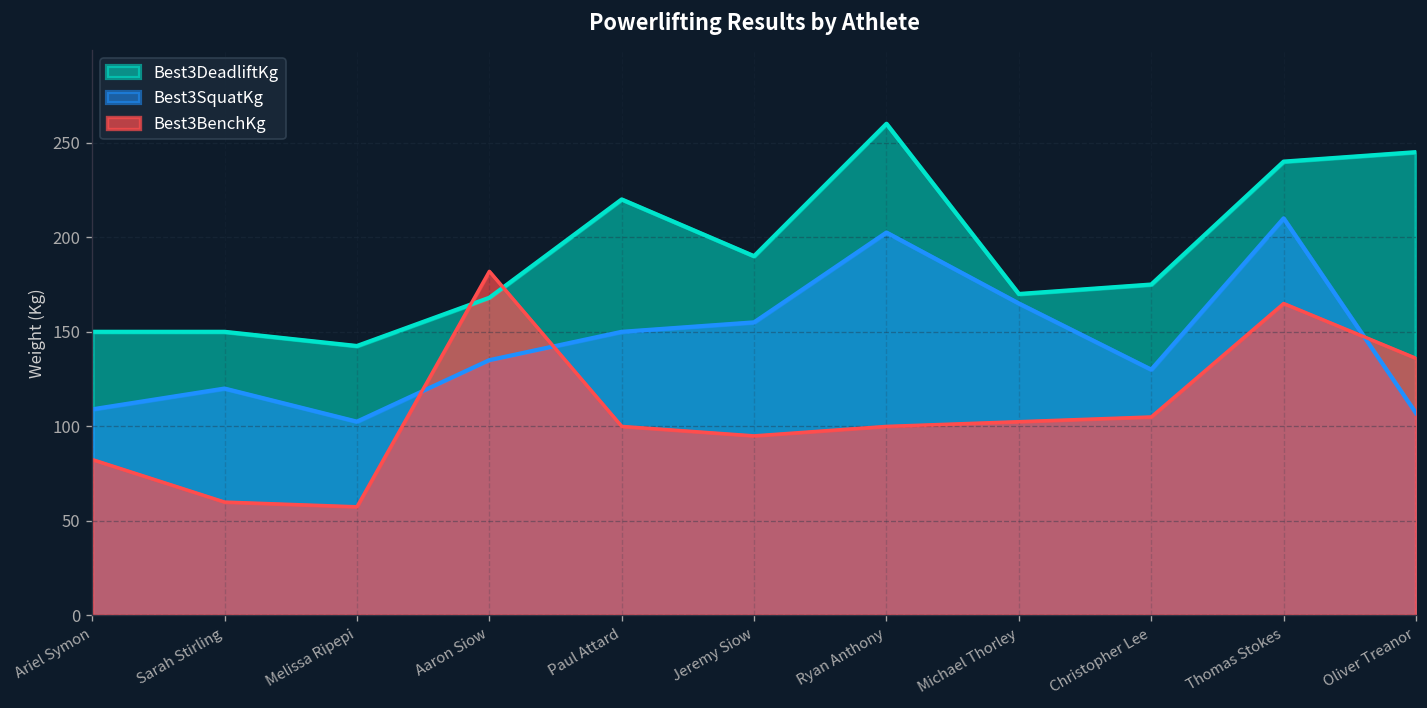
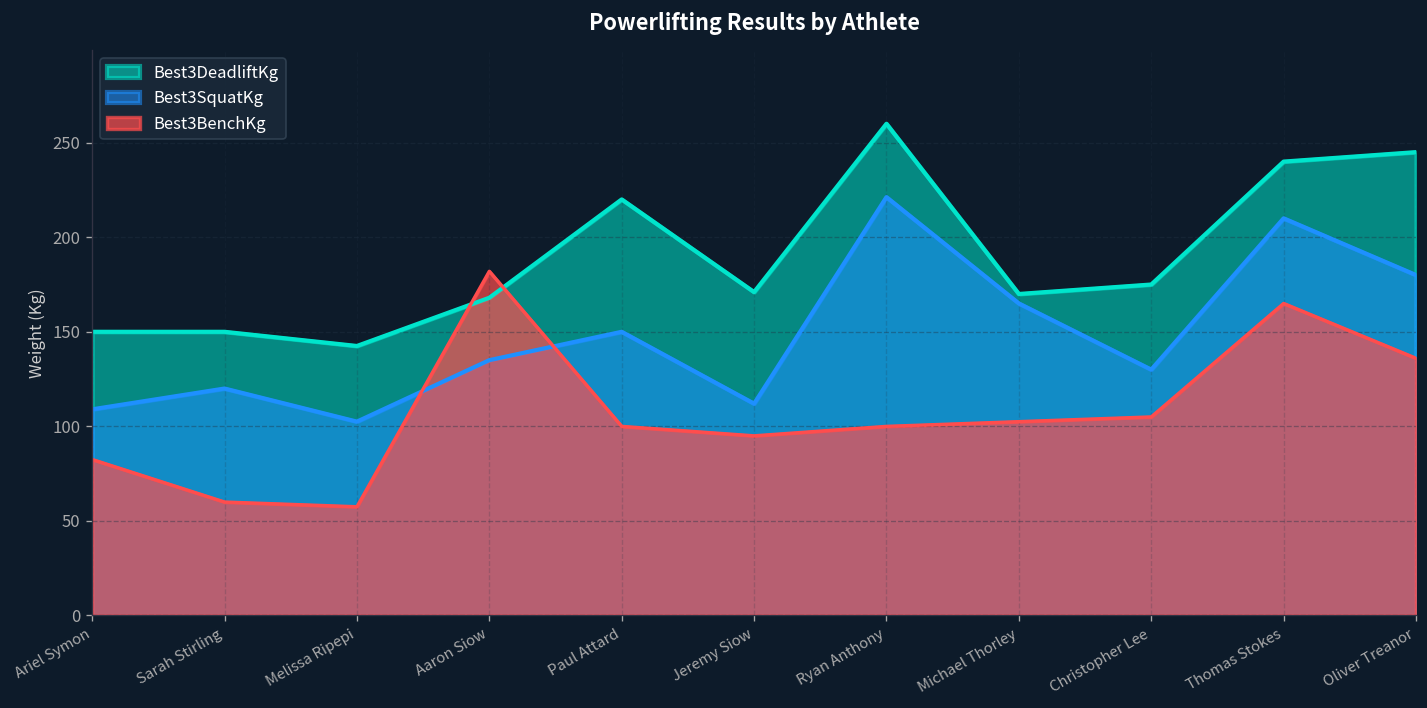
  {
    "Best3DeadliftKg": {
      "Ariel Symon": 150,
      "Sarah Stirling": 150,
      "Melissa Ripepi": 143,
      "Aaron Siow": 168,
      "Paul Attard": 220,
-     "Jeremy Siow": 190,
+     "Jeremy Siow": 171,
      "Ryan Anthony": 260,
      "Michael Thorley": 170,
      "Christopher Lee": 175,
      "Thomas Stokes": 240,
      "Oliver Treanor": 245
    },
    "Best3SquatKg": {
      "Ariel Symon": 109,
      "Sarah Stirling": 120,
      "Melissa Ripepi": 103,
      "Aaron Siow": 135,
      "Paul Attard": 150,
-     "Jeremy Siow": 155,
-     "Ryan Anthony": 203,
+     "Jeremy Siow": 112,
+     "Ryan Anthony": 221,
      "Michael Thorley": 165,
      "Christopher Lee": 130,
      "Thomas Stokes": 210,
-     "Oliver Treanor": 107
+     "Oliver Treanor": 180
    },
    "Best3BenchKg": {
      "Ariel Symon": 83,
      "Sarah Stirling": 60,
      "Melissa Ripepi": 58,
      "Aaron Siow": 182,
      "Paul Attard": 100,
      "Jeremy Siow": 95,
      "Ryan Anthony": 100,
      "Michael Thorley": 103,
      "Christopher Lee": 105,
      "Thomas Stokes": 165,
      "Oliver Treanor": 136
    }
  }
